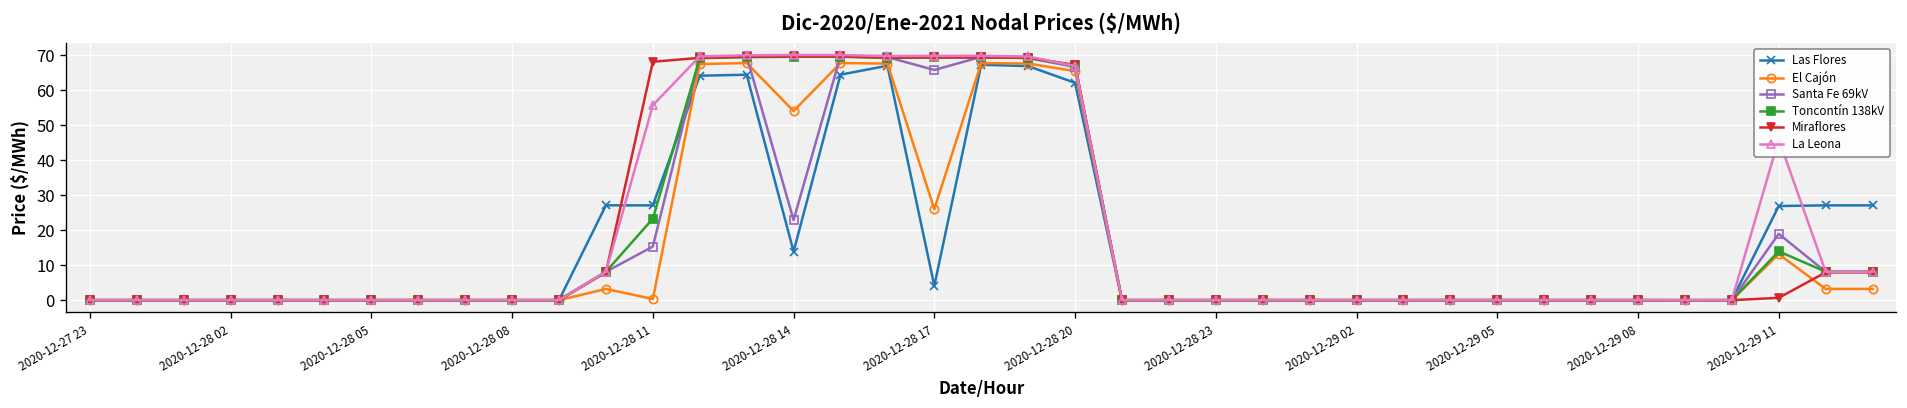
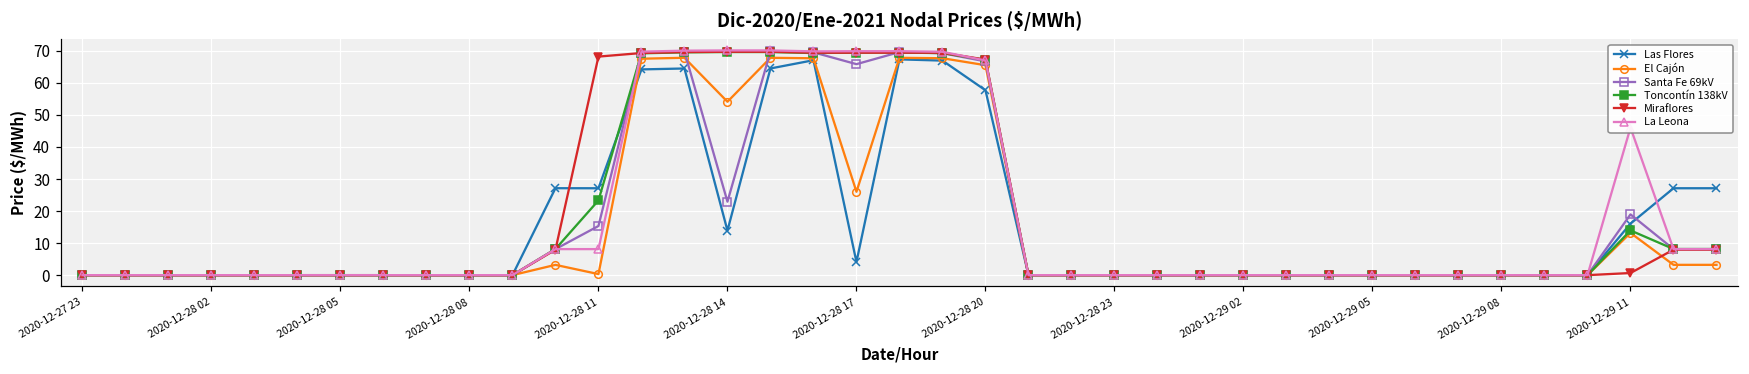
  {
    "Las Flores": {
      "2020-12-28 11": 27,
      "2020-12-28 14": 14,
      "2020-12-28 17": 4,
-     "2020-12-28 20": 62,
-     "2020-12-29 11": 27
+     "2020-12-28 20": 58,
+     "2020-12-29 11": 16
    },
    "El Cajón": {
      "2020-12-28 11": 0,
      "2020-12-28 14": 54,
      "2020-12-28 17": 26,
      "2020-12-28 20": 66
    },
    "Santa Fe 69kV": {
      "2020-12-28 11": 15,
      "2020-12-28 14": 23,
      "2020-12-28 17": 66,
      "2020-12-29 11": 19
    },
    "Toncontín 138kV": {
      "2020-12-28 11": 23
    },
    "Miraflores": {
      "2020-12-28 11": 68,
      "2020-12-29 11": 1
    },
    "La Leona": {
-     "2020-12-28 11": 56
+     "2020-12-28 11": 8
    }
  }
